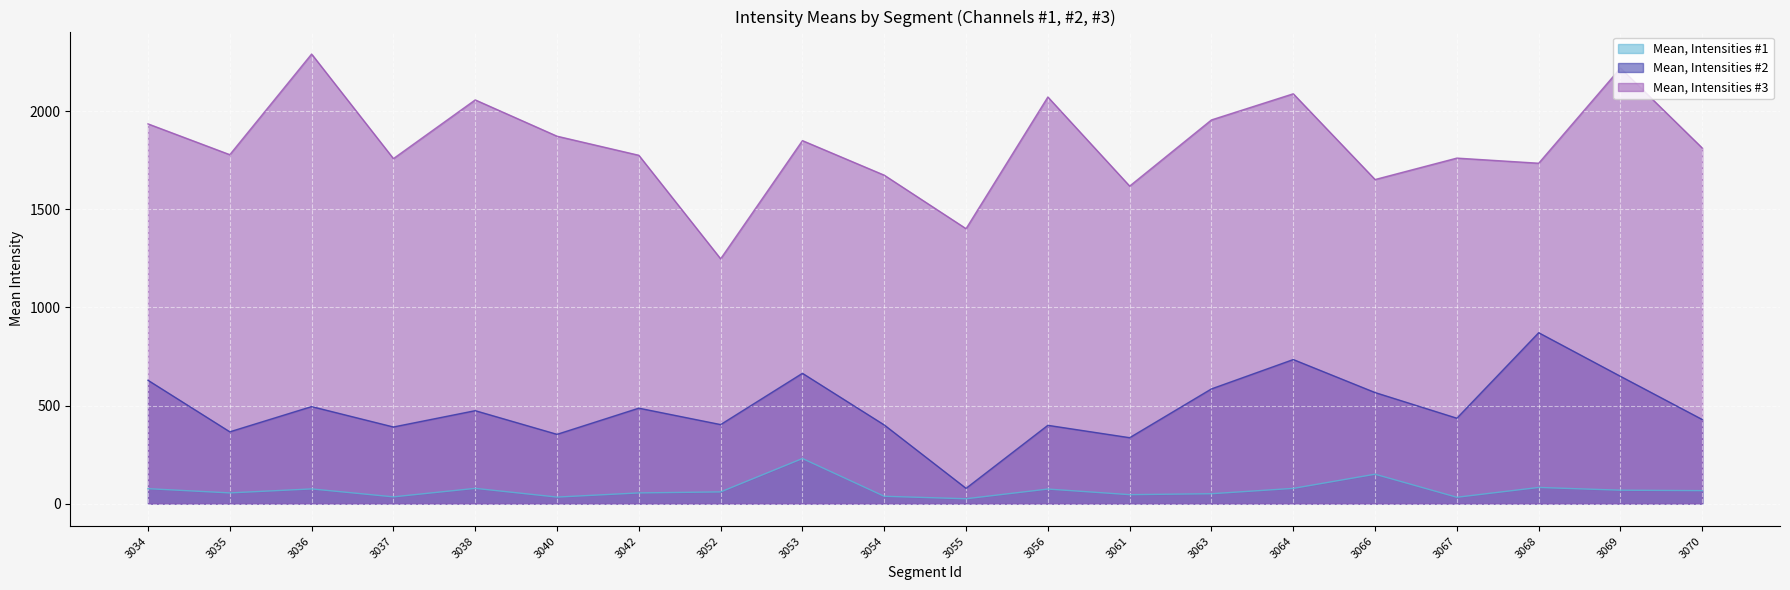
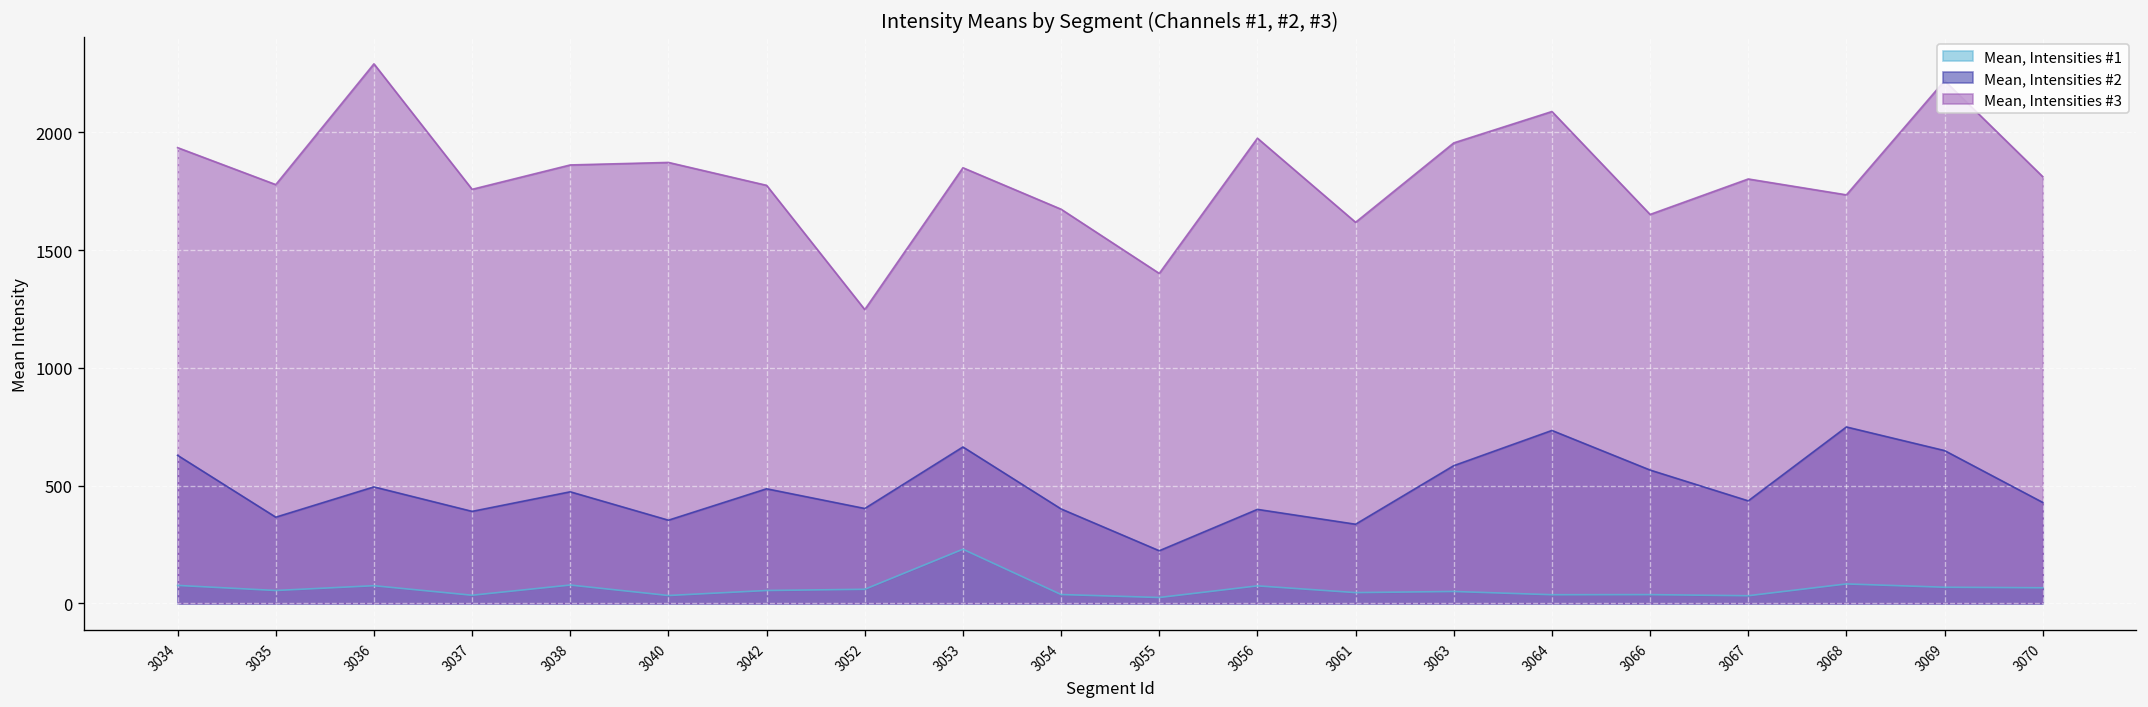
  {
    "Mean, Intensities #1": {
      "3034": 80,
      "3035": 50,
      "3036": 80,
      "3037": 30,
      "3038": 80,
      "3040": 30,
      "3042": 50,
      "3052": 60,
      "3053": 230,
      "3054": 40,
      "3055": 30,
      "3056": 70,
      "3061": 50,
      "3063": 50,
-     "3064": 80,
-     "3066": 150,
+     "3064": 40,
+     "3066": 40,
      "3067": 30,
      "3068": 80,
      "3069": 70,
      "3070": 70
    },
    "Mean, Intensities #2": {
      "3034": 630,
      "3035": 370,
      "3036": 490,
      "3037": 390,
      "3038": 470,
      "3040": 350,
      "3042": 490,
      "3052": 400,
      "3053": 660,
      "3054": 400,
-     "3055": 80,
+     "3055": 220,
      "3056": 400,
      "3061": 340,
      "3063": 580,
      "3064": 730,
      "3066": 570,
      "3067": 440,
-     "3068": 870,
+     "3068": 750,
      "3069": 650,
      "3070": 430
    },
    "Mean, Intensities #3": {
      "3034": 1940,
      "3035": 1780,
      "3036": 2290,
      "3037": 1760,
-     "3038": 2060,
+     "3038": 1860,
      "3040": 1870,
      "3042": 1780,
      "3052": 1250,
      "3053": 1850,
      "3054": 1670,
      "3055": 1400,
-     "3056": 2070,
+     "3056": 1980,
      "3061": 1620,
      "3063": 1960,
      "3064": 2090,
      "3066": 1650,
-     "3067": 1760,
+     "3067": 1800,
      "3068": 1730,
      "3070": 1810
    }
  }
